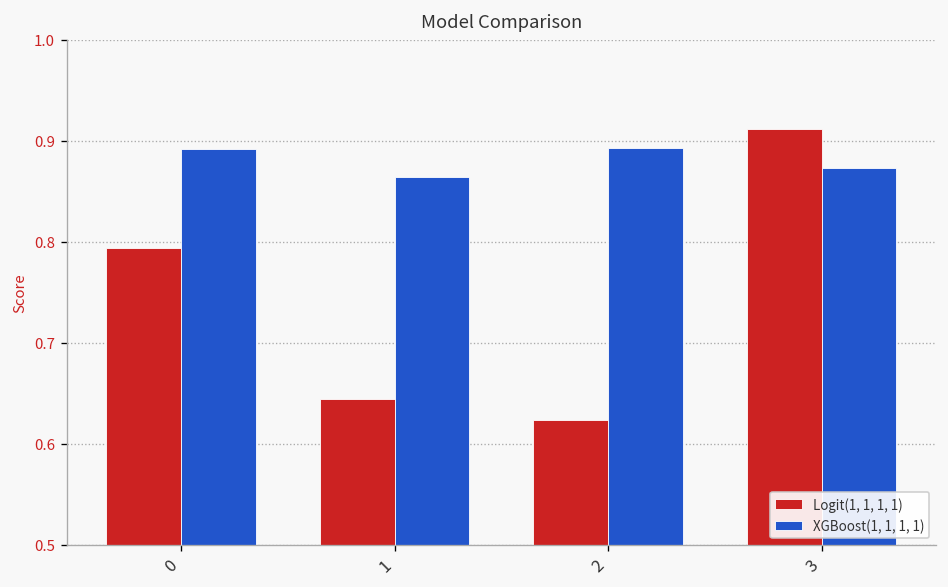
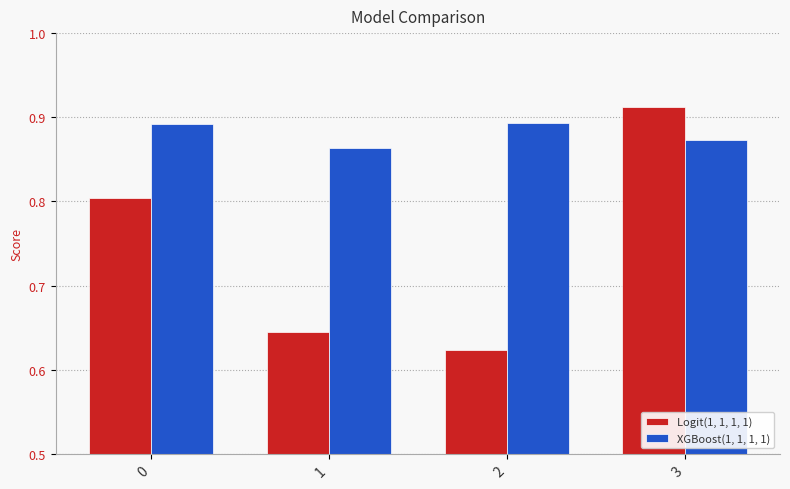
  {
    "Logit(1, 1, 1, 1)": {
-     "0": 0.79,
+     "0": 0.80,
      "1": 0.64,
      "2": 0.62,
      "3": 0.91
    },
    "XGBoost(1, 1, 1, 1)": {
      "0": 0.89,
      "1": 0.86,
      "2": 0.89,
      "3": 0.87
    }
  }
